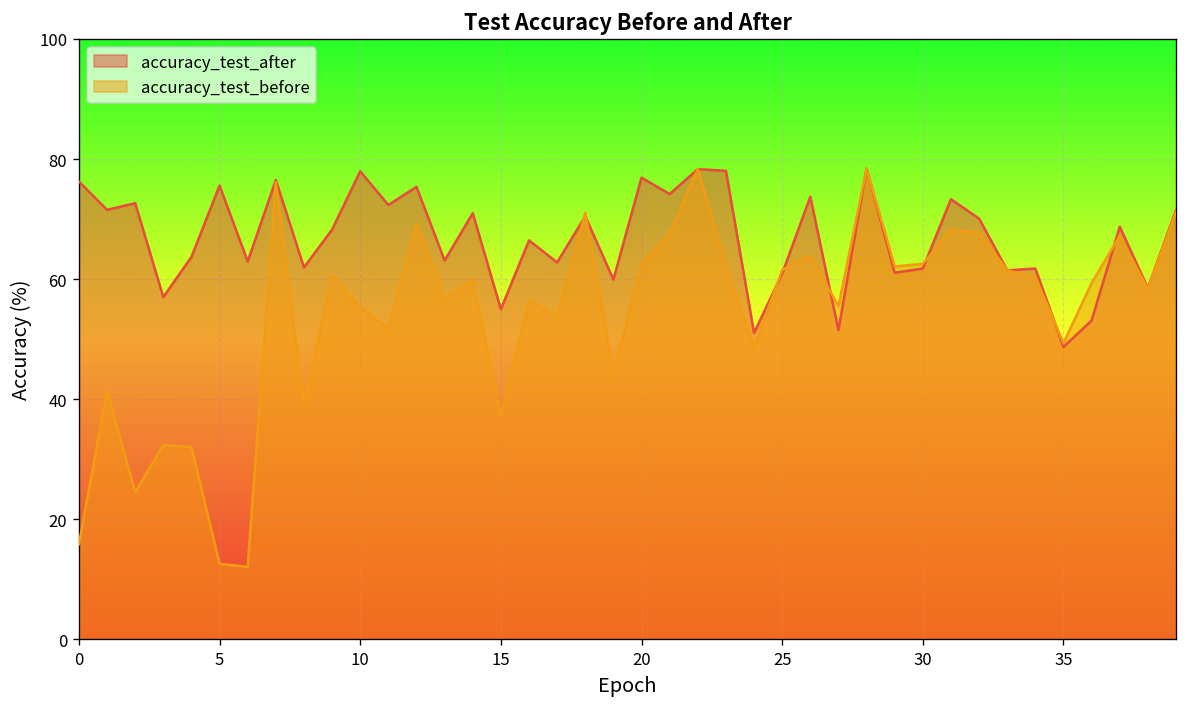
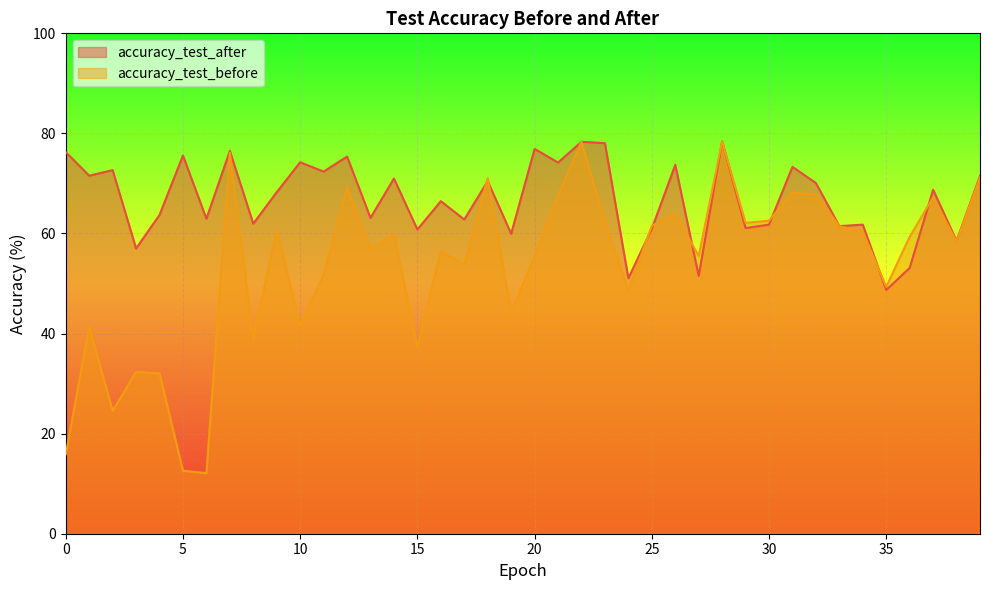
  {
    "accuracy_test_after": {
      "0": 76,
      "5": 76,
-     "10": 78,
-     "15": 55,
+     "10": 74,
+     "15": 61,
      "20": 77,
      "25": 61,
      "30": 62,
      "35": 49
    },
    "accuracy_test_before": {
      "0": 16,
      "5": 13,
-     "10": 55,
+     "10": 42,
      "15": 37,
-     "20": 63,
+     "20": 56,
      "25": 62,
      "30": 63,
      "35": 49
    }
  }
